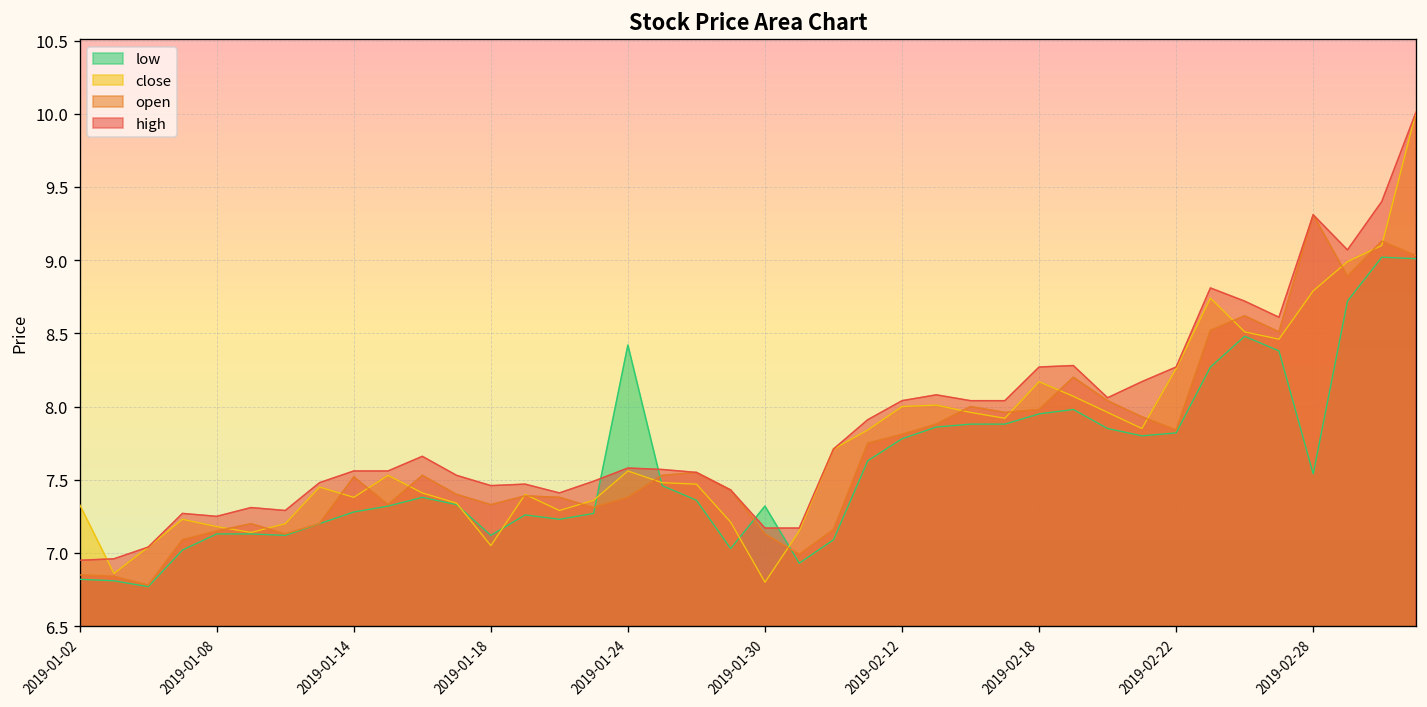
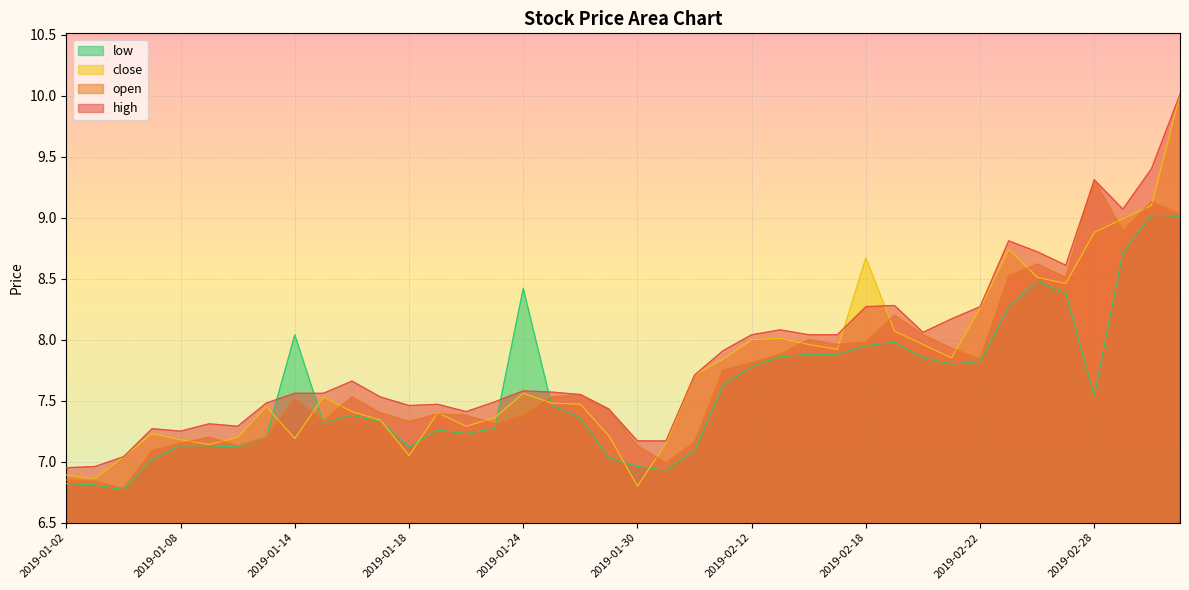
  {
    "low": {
      "2019-01-02": 6.82,
-     "2019-01-14": 7.28,
+     "2019-01-14": 8.04,
      "2019-01-18": 7.12,
      "2019-01-24": 8.42,
-     "2019-01-30": 7.32,
+     "2019-01-30": 6.96,
      "2019-02-12": 7.78,
      "2019-02-18": 7.95,
      "2019-02-28": 7.54
    },
    "close": {
-     "2019-01-02": 7.33,
+     "2019-01-02": 6.89,
      "2019-01-08": 7.18,
-     "2019-01-14": 7.38,
+     "2019-01-14": 7.19,
      "2019-01-18": 7.05,
      "2019-01-30": 6.80,
      "2019-02-12": 8.00,
-     "2019-02-18": 8.17,
-     "2019-02-28": 8.79
+     "2019-02-18": 8.67,
+     "2019-02-28": 8.88
    }
  }
